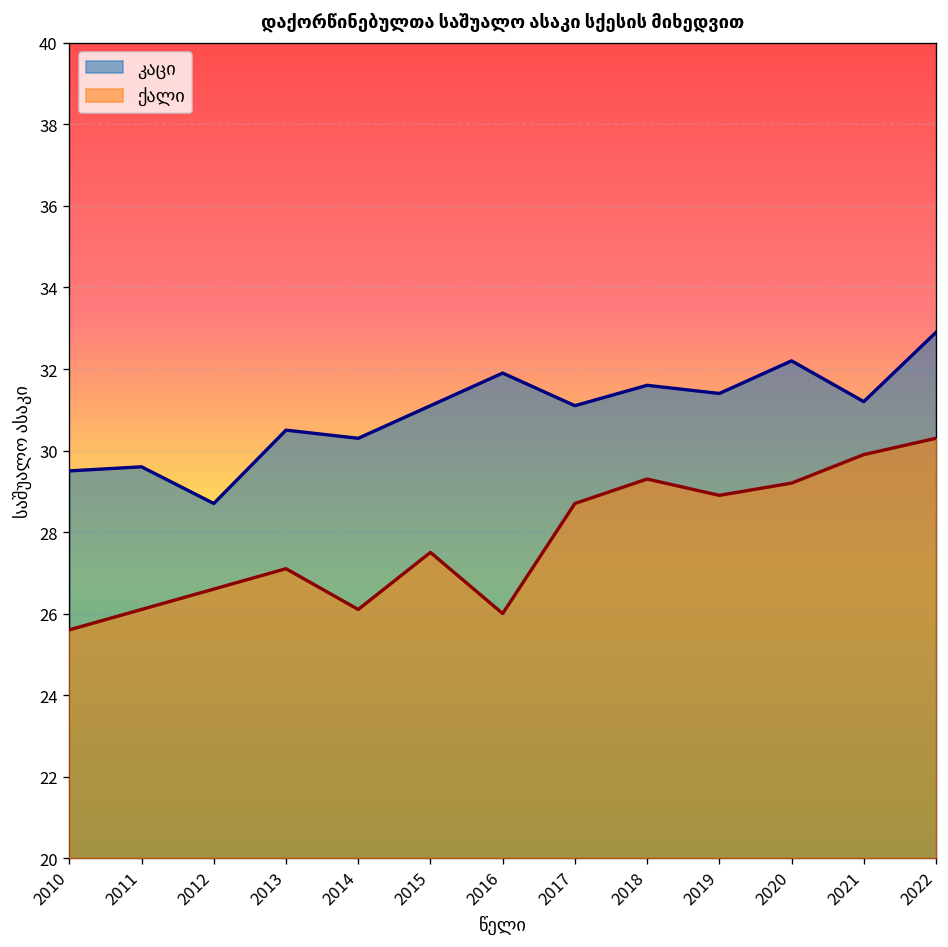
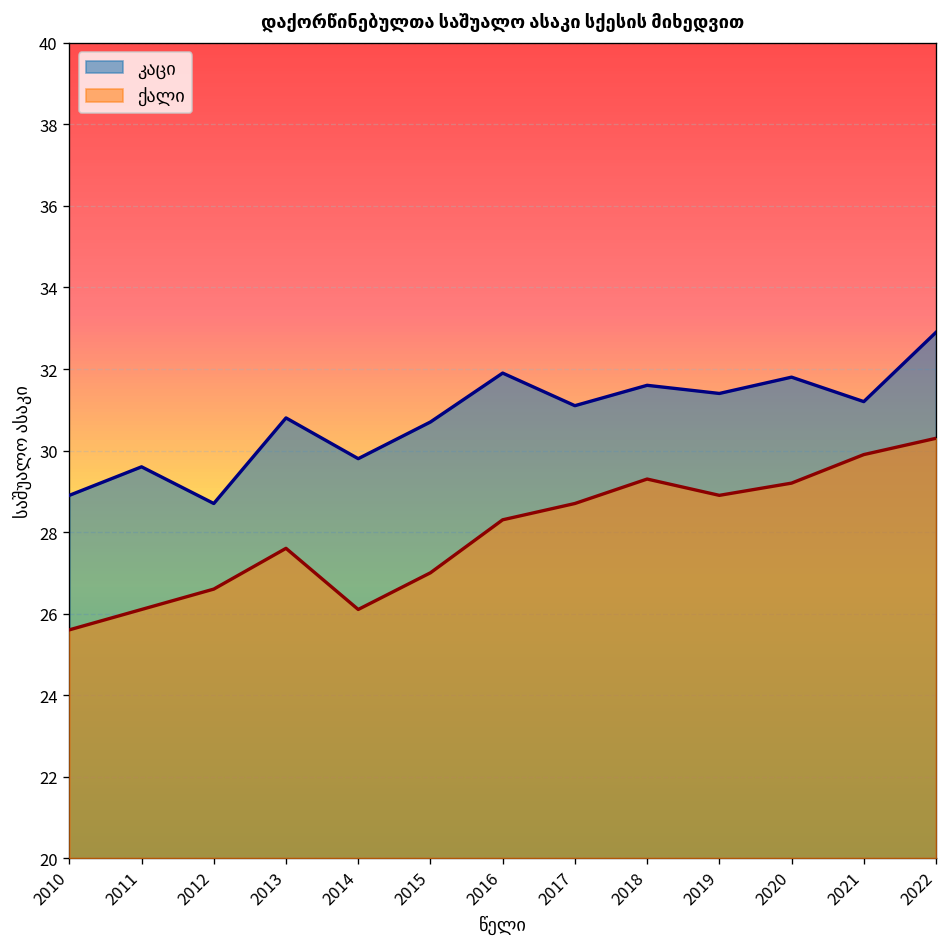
  {
    "კაცი": {
-     "2010": 29.5,
+     "2010": 28.9,
      "2011": 29.6,
      "2012": 28.7,
-     "2013": 30.5,
-     "2014": 30.3,
-     "2015": 31.1,
+     "2013": 30.8,
+     "2014": 29.8,
+     "2015": 30.7,
      "2016": 31.9,
      "2017": 31.1,
      "2018": 31.6,
      "2019": 31.4,
-     "2020": 32.2,
+     "2020": 31.8,
      "2021": 31.2,
      "2022": 32.9
    },
    "ქალი": {
      "2010": 25.6,
      "2011": 26.1,
      "2012": 26.6,
-     "2013": 27.1,
+     "2013": 27.6,
      "2014": 26.1,
-     "2015": 27.5,
-     "2016": 26.0,
+     "2015": 27.0,
+     "2016": 28.3,
      "2017": 28.7,
      "2018": 29.3,
      "2019": 28.9,
      "2020": 29.2,
      "2021": 29.9,
      "2022": 30.3
    }
  }
